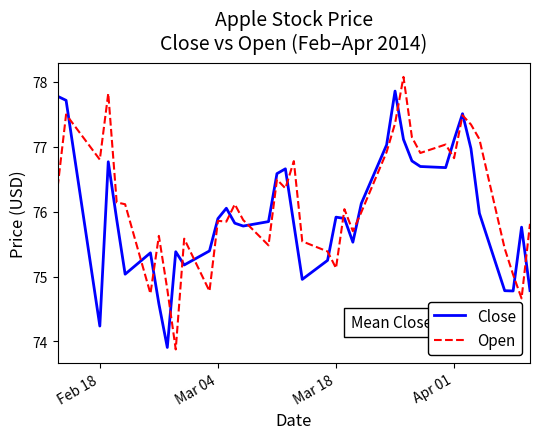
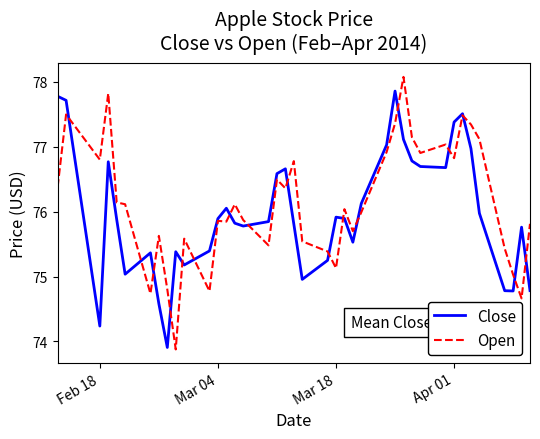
  {
    "Close": {
      "Feb 18": 74.2,
      "Mar 18": 75.9,
-     "Apr 01": 77.1
+     "Apr 01": 77.4
    },
    "Open": {
      "Feb 18": 76.8,
      "Mar 18": 75.1,
      "Apr 01": 76.8
    }
  }
